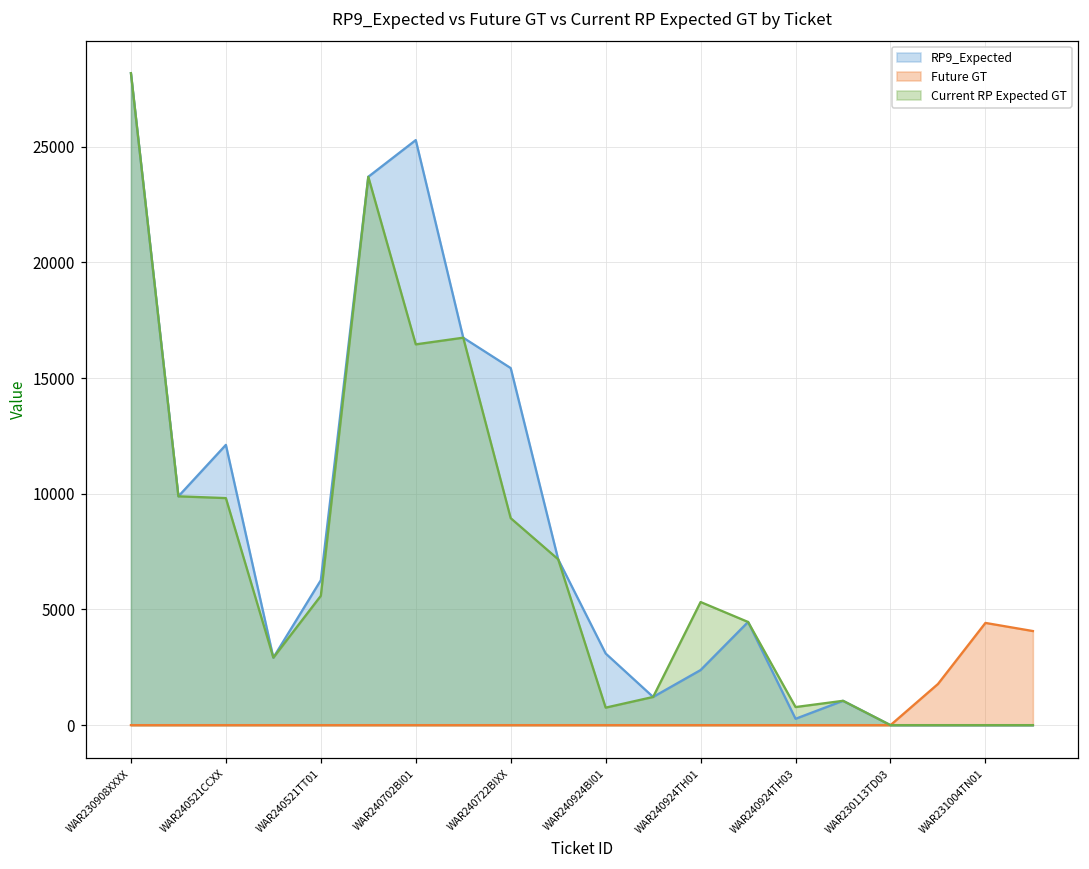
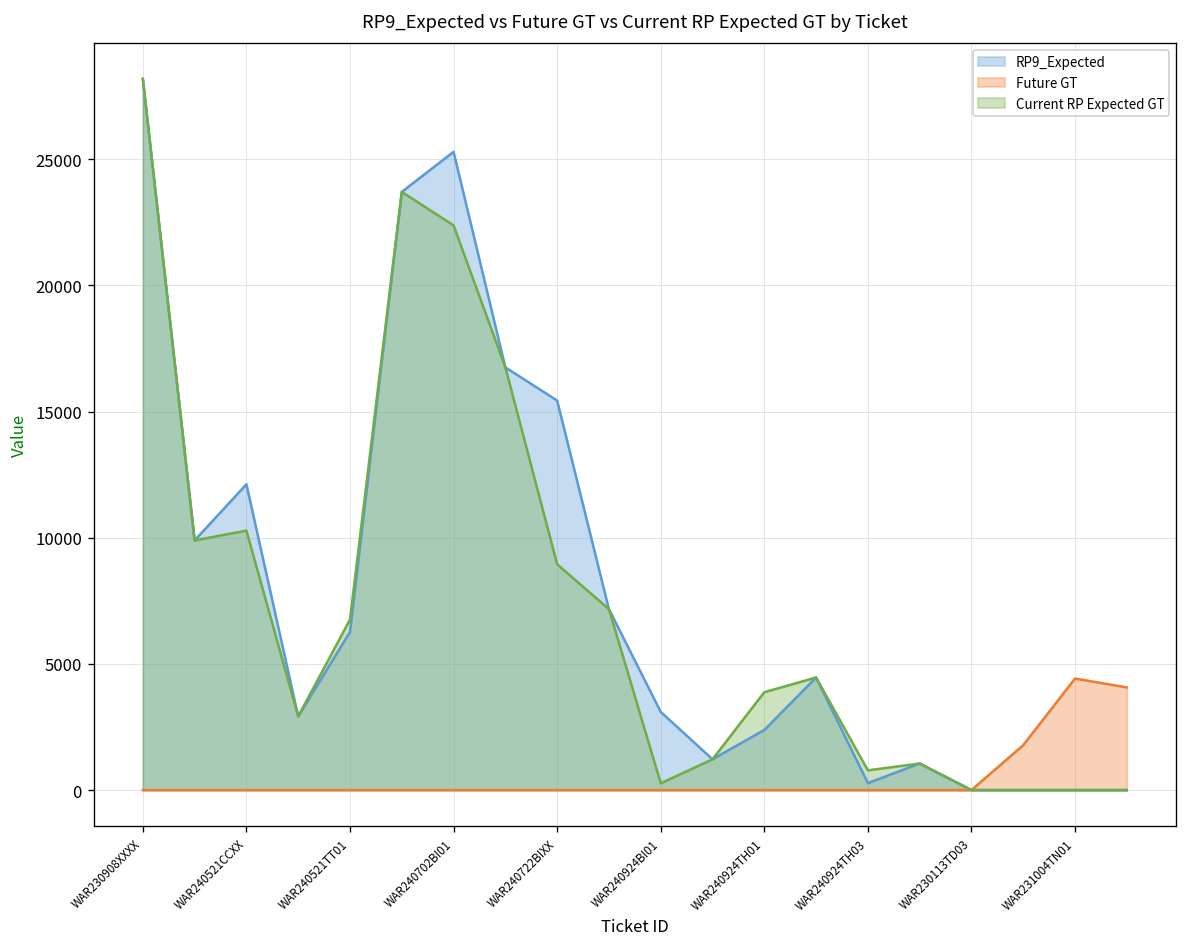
  {
    "RP9_Expected": {
      "WAR240521CCXX": 12100,
      "WAR240521TT01": 6300,
      "WAR240702BI01": 25300,
      "WAR240722BIXX": 15400,
      "WAR240924BI01": 3100,
      "WAR240924TH01": 2400,
      "WAR240924TH03": 300
    },
    "Future GT": {
      "WAR230908XXXX": 0,
      "WAR240521CCXX": 0,
      "WAR240521TT01": 0,
      "WAR240702BI01": 0,
      "WAR240722BIXX": 0,
      "WAR240924BI01": 0,
      "WAR240924TH01": 0,
      "WAR240924TH03": 0,
      "WAR231004TN01": 4400
    },
    "Current RP Expected GT": {
-     "WAR240521CCXX": 9800,
-     "WAR240521TT01": 5600,
-     "WAR240702BI01": 16500,
+     "WAR240521CCXX": 10300,
+     "WAR240521TT01": 6800,
+     "WAR240702BI01": 22400,
      "WAR240722BIXX": 8900,
-     "WAR240924BI01": 800,
-     "WAR240924TH01": 5300,
+     "WAR240924BI01": 300,
+     "WAR240924TH01": 3900,
      "WAR240924TH03": 800
    }
  }
